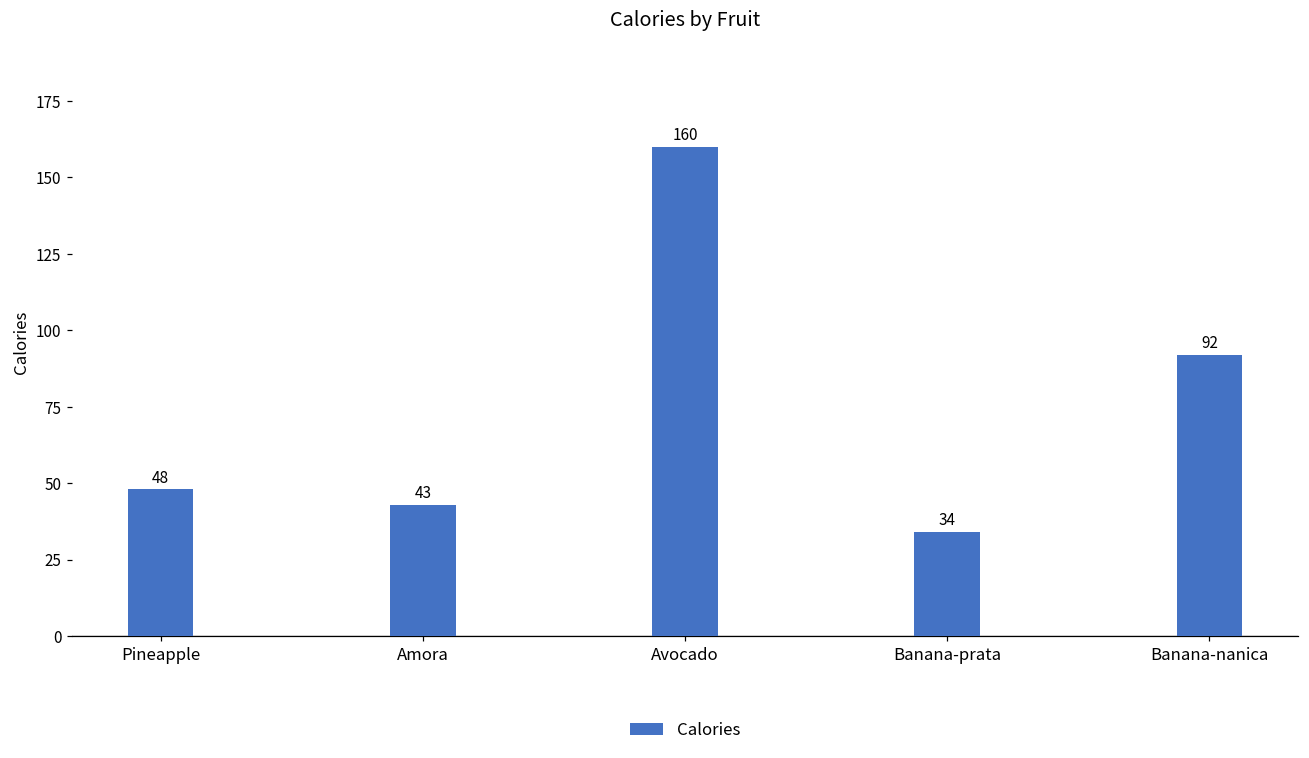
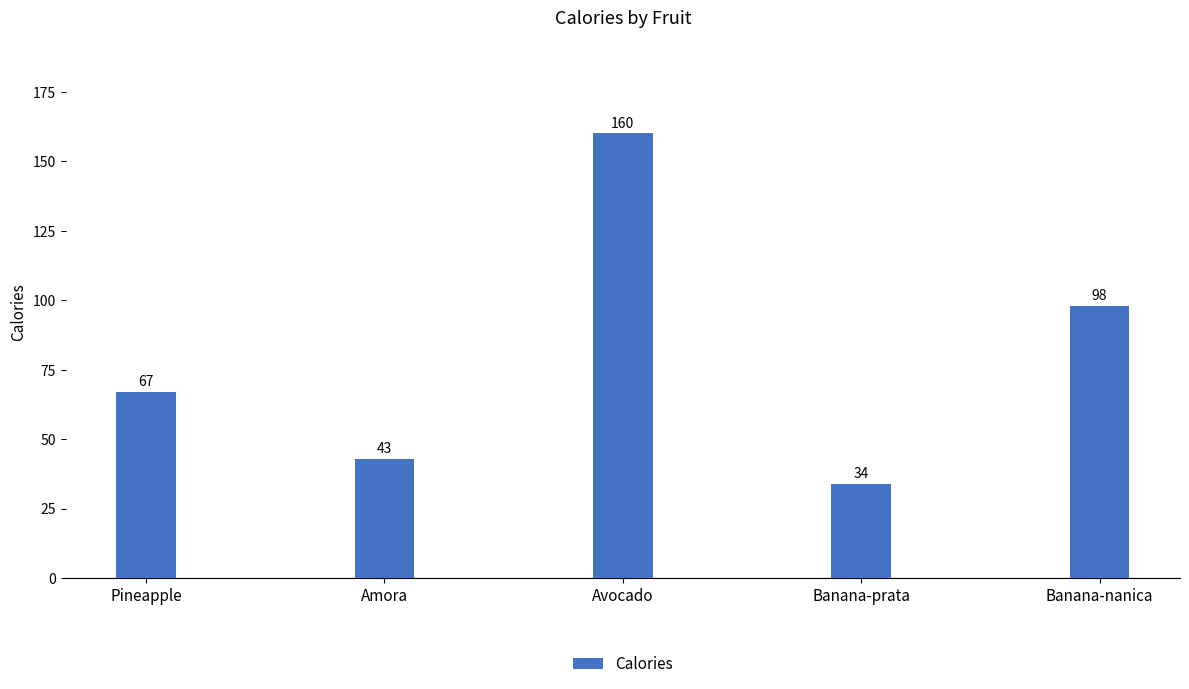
  {
-   "Pineapple": 48,
+   "Pineapple": 67,
    "Amora": 43,
    "Avocado": 160,
    "Banana-prata": 34,
-   "Banana-nanica": 92
+   "Banana-nanica": 98
  }
